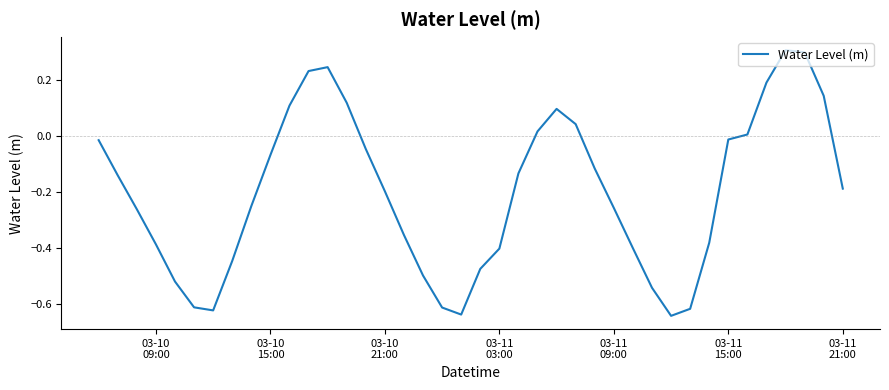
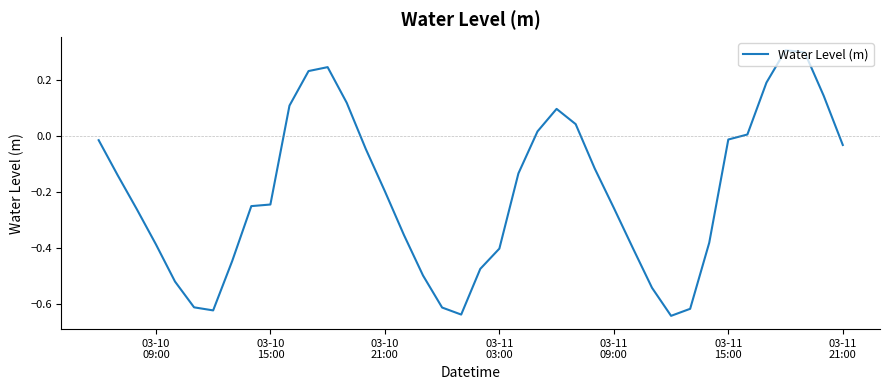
  {
    "03-10 09:00": -0.39,
-   "03-10 15:00": -0.07,
+   "03-10 15:00": -0.24,
    "03-10 21:00": -0.20,
    "03-11 03:00": -0.40,
    "03-11 09:00": -0.26,
    "03-11 15:00": -0.01,
-   "03-11 21:00": -0.19
+   "03-11 21:00": -0.03
  }
